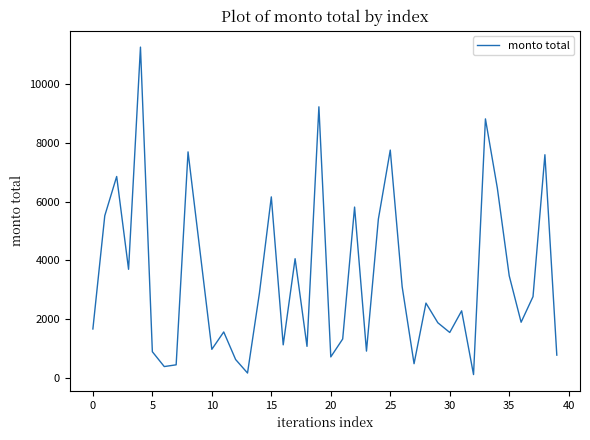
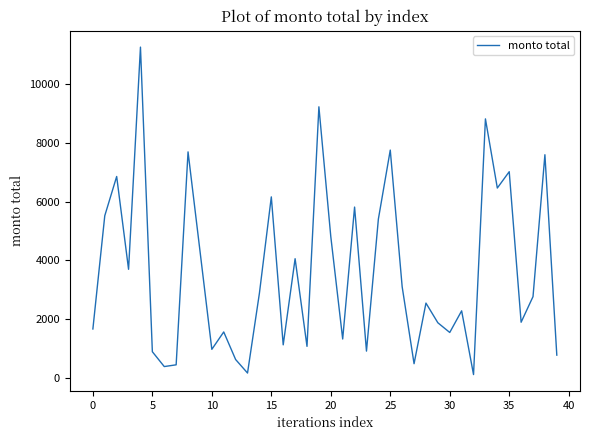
  {
    "0": 1700,
    "5": 900,
    "10": 1000,
    "15": 6200,
-   "20": 700,
+   "20": 4800,
    "25": 7800,
    "30": 1600,
-   "35": 3500
+   "35": 7000
  }
